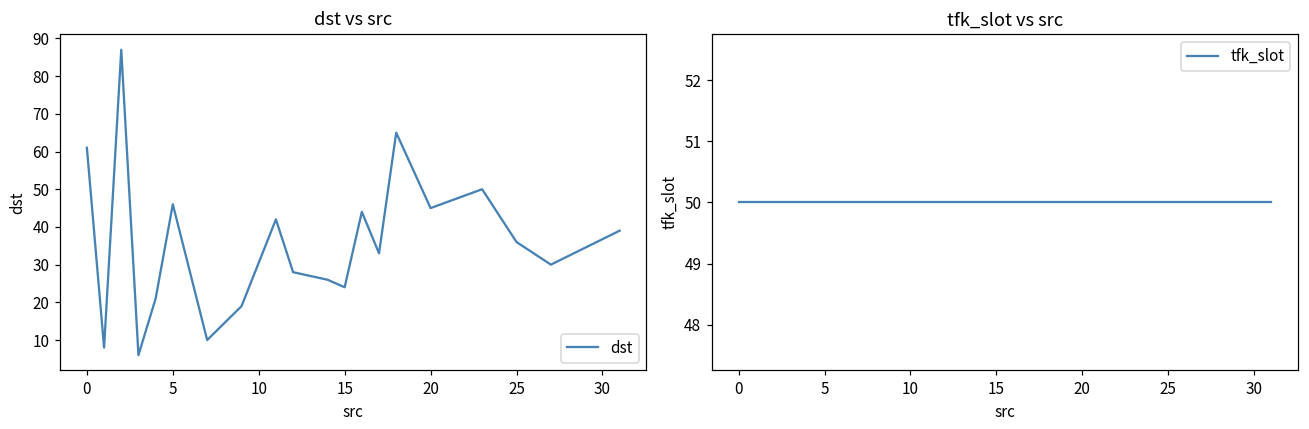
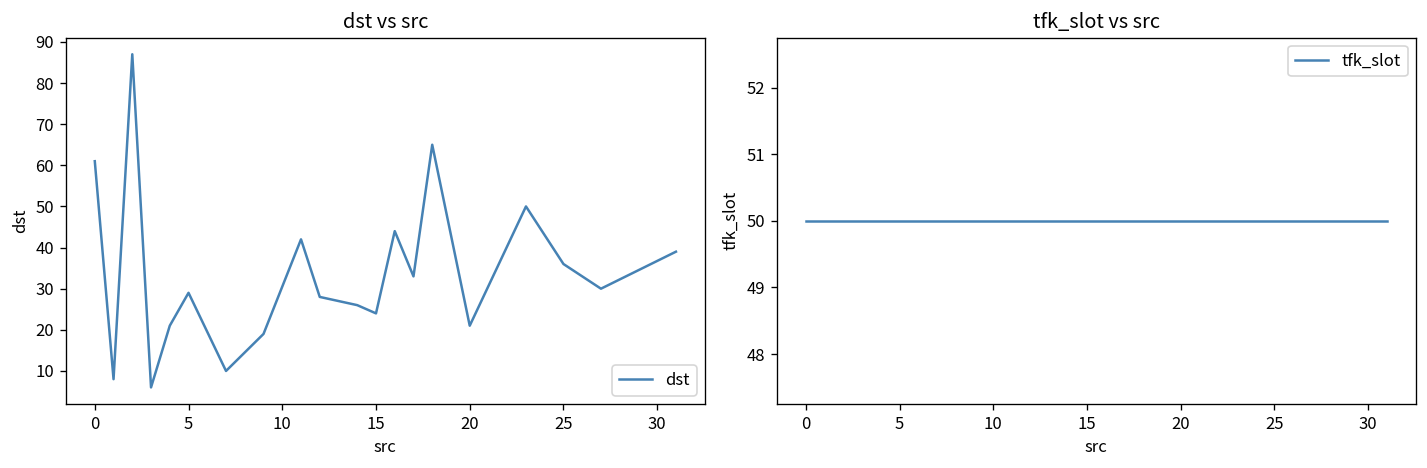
  {
    "dst vs src": {
      "0": 61,
-     "5": 46,
+     "5": 29,
      "15": 24,
-     "20": 45,
+     "20": 21,
      "25": 36
    },
    "tfk_slot vs src": {
      "0": 50.0,
      "5": 50.0,
      "15": 50.0,
      "20": 50.0,
      "25": 50.0
    }
  }
